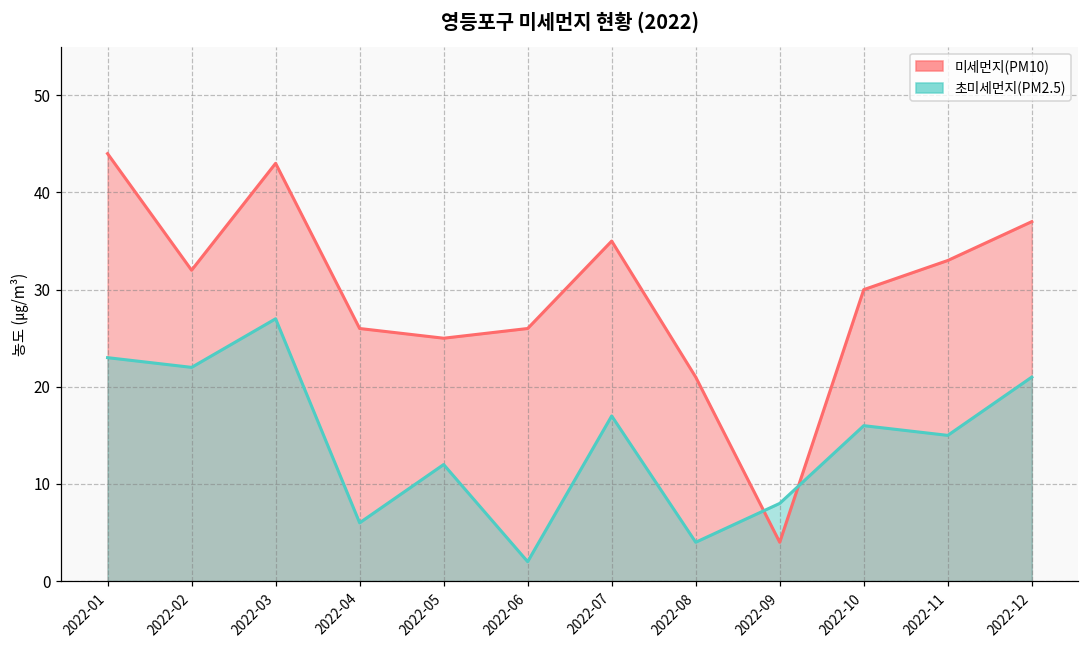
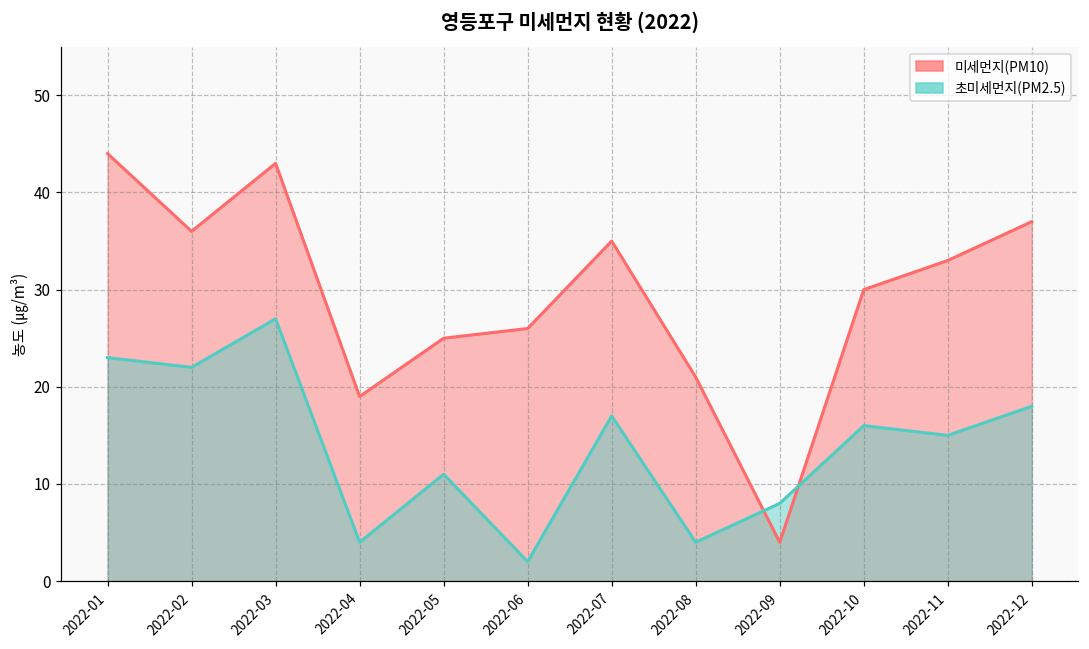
  {
    "미세먼지(PM10)": {
      "2022-01": 44,
-     "2022-02": 32,
+     "2022-02": 36,
      "2022-03": 43,
-     "2022-04": 26,
+     "2022-04": 19,
      "2022-05": 25,
      "2022-06": 26,
      "2022-07": 35,
      "2022-08": 21,
      "2022-09": 4,
      "2022-10": 30,
      "2022-11": 33,
      "2022-12": 37
    },
    "초미세먼지(PM2.5)": {
      "2022-01": 23,
      "2022-02": 22,
      "2022-03": 27,
-     "2022-04": 6,
-     "2022-05": 12,
+     "2022-04": 4,
+     "2022-05": 11,
      "2022-06": 2,
      "2022-07": 17,
      "2022-08": 4,
      "2022-09": 8,
      "2022-10": 16,
      "2022-11": 15,
-     "2022-12": 21
+     "2022-12": 18
    }
  }
